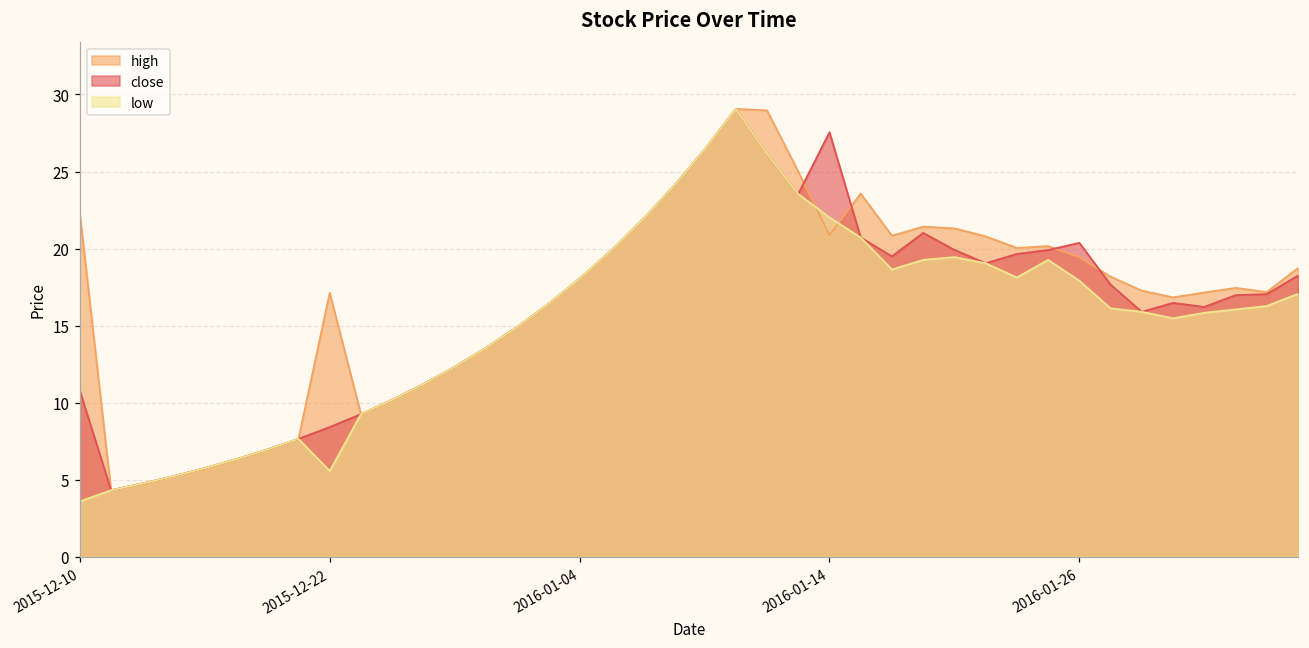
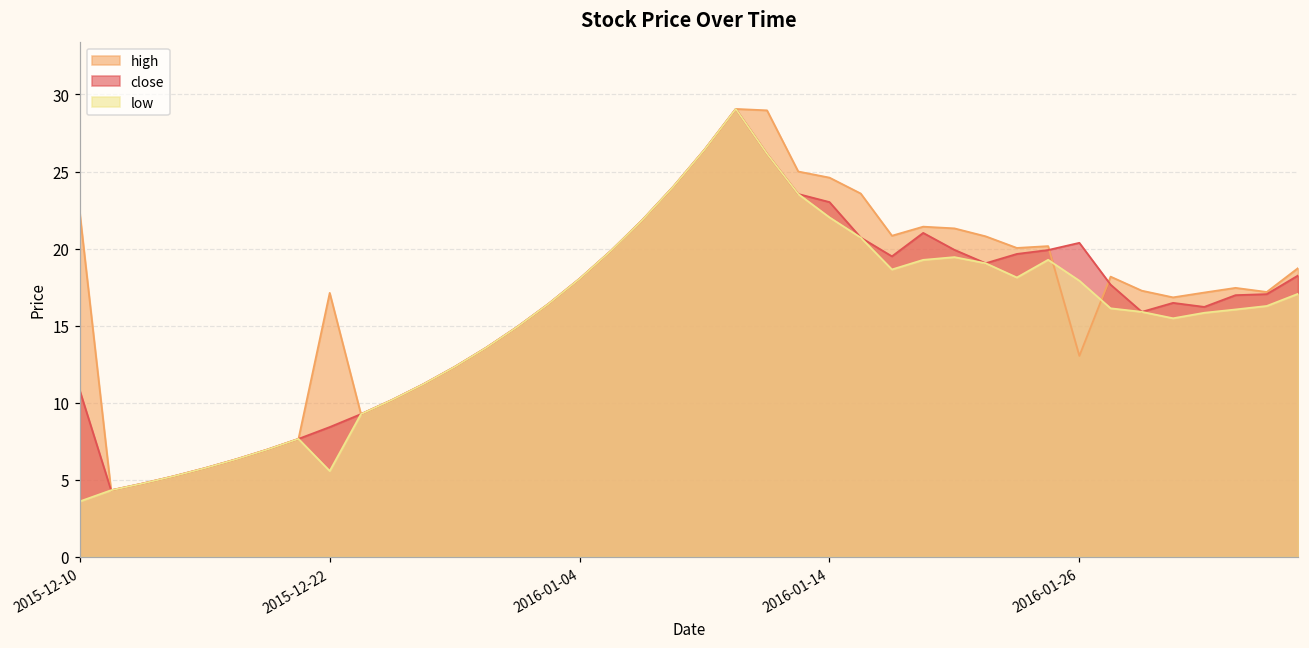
  {
    "high": {
      "2015-12-10": 22.3,
      "2015-12-22": 17.1,
-     "2016-01-14": 20.9,
-     "2016-01-26": 19.4
+     "2016-01-14": 24.6,
+     "2016-01-26": 13.0
    },
    "close": {
      "2015-12-10": 10.8,
      "2015-12-22": 8.4,
-     "2016-01-14": 27.5,
+     "2016-01-14": 23.0,
      "2016-01-26": 20.4
    },
    "low": {
      "2015-12-10": 3.6,
      "2015-12-22": 5.6,
      "2016-01-14": 22.0,
      "2016-01-26": 17.9
    }
  }
